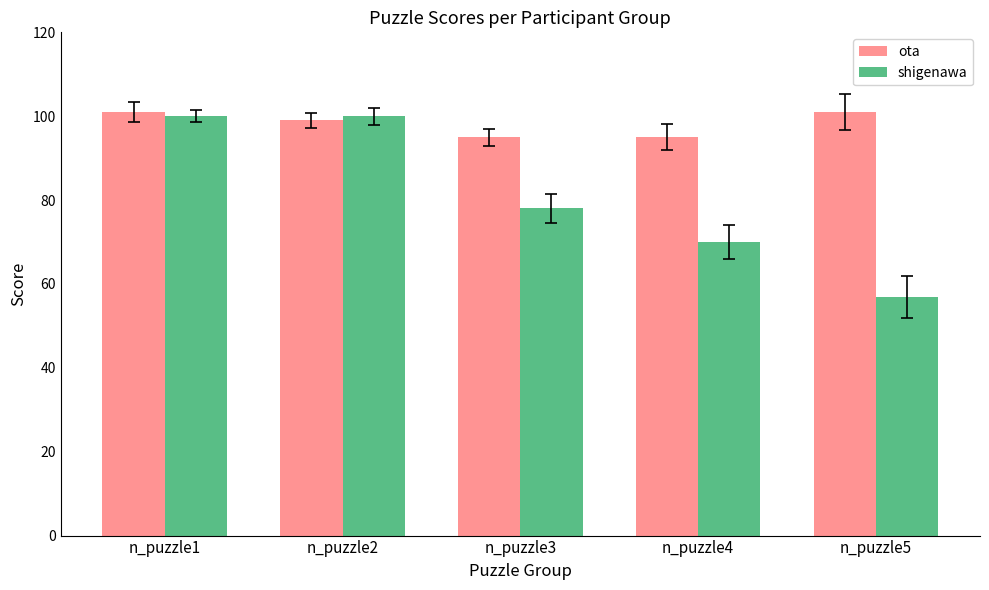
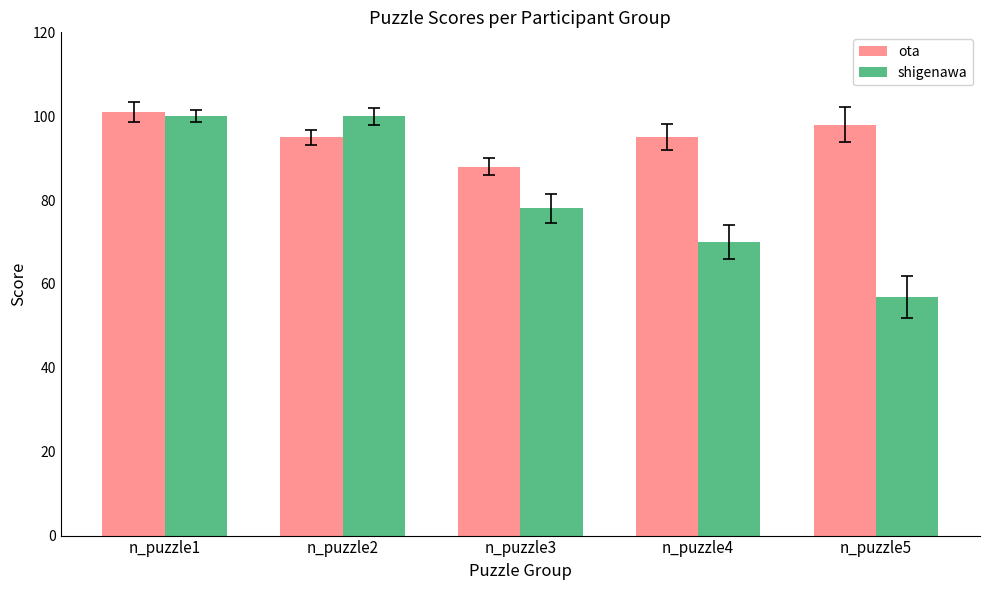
  {
    "ota": {
      "n_puzzle1": 101,
-     "n_puzzle2": 99,
-     "n_puzzle3": 95,
+     "n_puzzle2": 95,
+     "n_puzzle3": 88,
      "n_puzzle4": 95,
-     "n_puzzle5": 101
+     "n_puzzle5": 98
    },
    "shigenawa": {
      "n_puzzle1": 100,
      "n_puzzle2": 100,
      "n_puzzle3": 78,
      "n_puzzle4": 70,
      "n_puzzle5": 57
    }
  }
